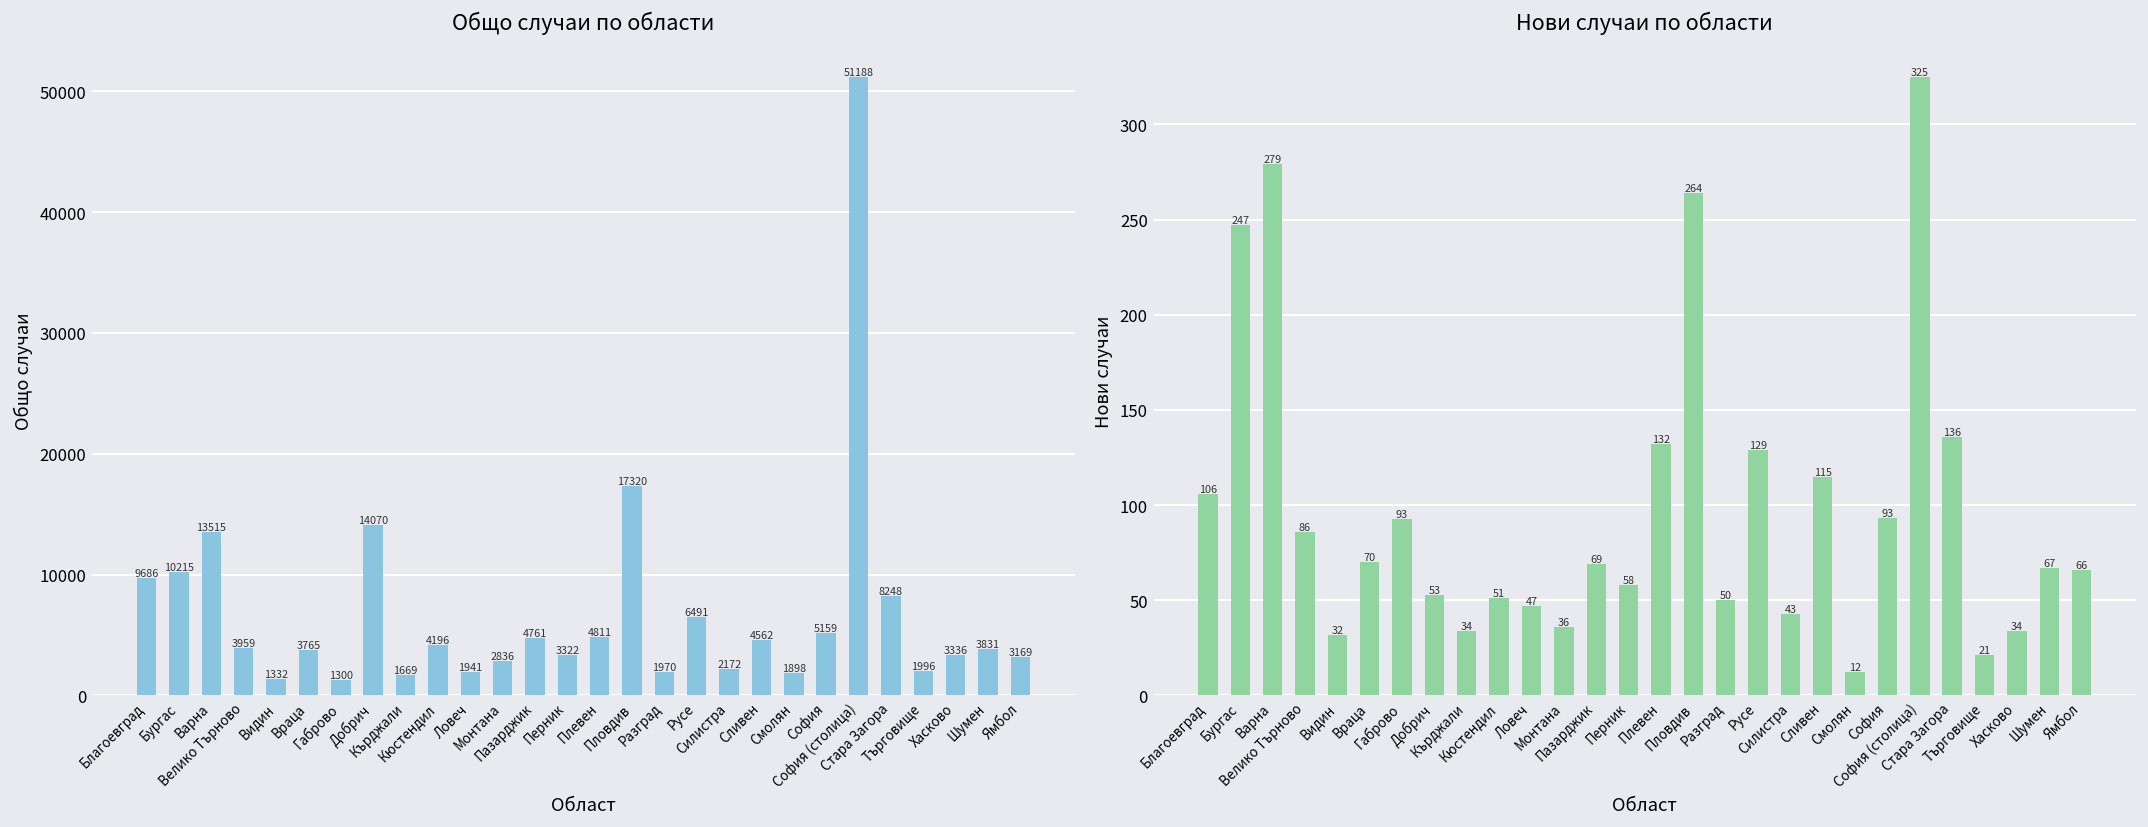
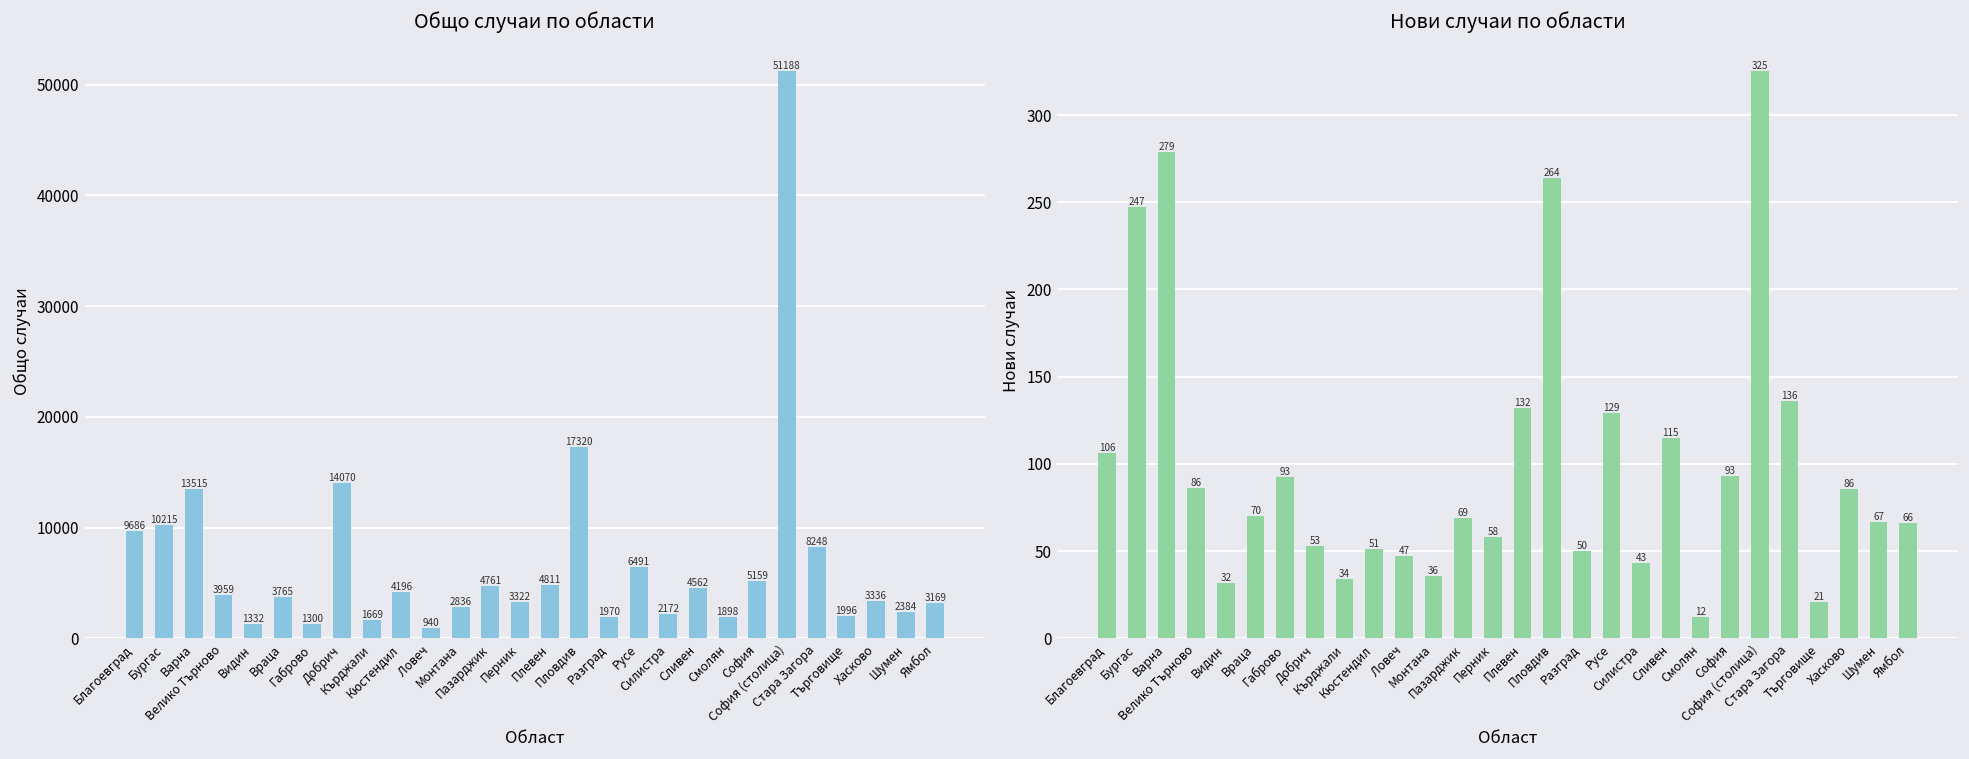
  {
    "Общо случаи по области": {
      "Благоевград": 9686,
      "Бургас": 10215,
      "Варна": 13515,
      "Велико Търново": 3959,
      "Видин": 1332,
      "Враца": 3765,
      "Габрово": 1300,
      "Добрич": 14070,
      "Кърджали": 1669,
      "Кюстендил": 4196,
-     "Ловеч": 1941,
+     "Ловеч": 940,
      "Монтана": 2836,
      "Пазарджик": 4761,
      "Перник": 3322,
      "Плевен": 4811,
      "Пловдив": 17320,
      "Разград": 1970,
      "Русе": 6491,
      "Силистра": 2172,
      "Сливен": 4562,
      "Смолян": 1898,
      "София": 5159,
      "София (столица)": 51188,
      "Стара Загора": 8248,
      "Търговище": 1996,
      "Хасково": 3336,
-     "Шумен": 3831,
+     "Шумен": 2384,
      "Ямбол": 3169
    },
    "Нови случаи по области": {
      "Благоевград": 106,
      "Бургас": 247,
      "Варна": 279,
      "Велико Търново": 86,
      "Видин": 32,
      "Враца": 70,
      "Габрово": 93,
      "Добрич": 53,
      "Кърджали": 34,
      "Кюстендил": 51,
      "Ловеч": 47,
      "Монтана": 36,
      "Пазарджик": 69,
      "Перник": 58,
      "Плевен": 132,
      "Пловдив": 264,
      "Разград": 50,
      "Русе": 129,
      "Силистра": 43,
      "Сливен": 115,
      "Смолян": 12,
      "София": 93,
      "София (столица)": 325,
      "Стара Загора": 136,
      "Търговище": 21,
-     "Хасково": 34,
+     "Хасково": 86,
      "Шумен": 67,
      "Ямбол": 66
    }
  }
